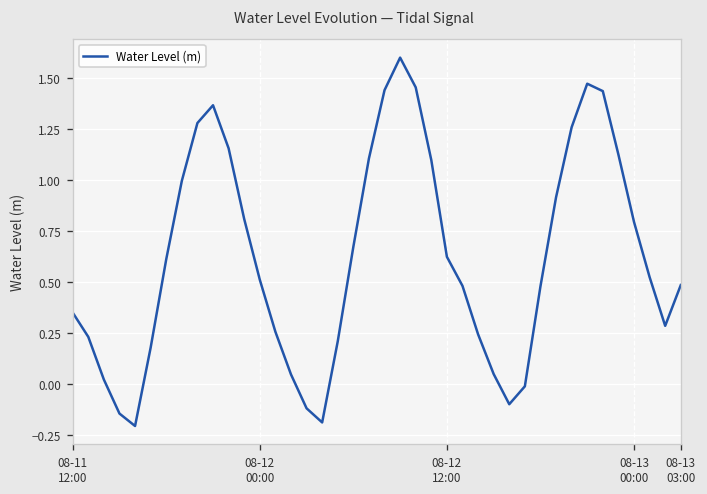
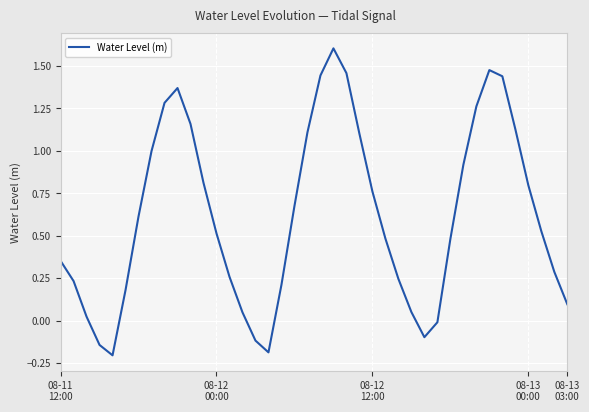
  {
    "08-11 12:00": 0.35,
    "08-12 00:00": 0.51,
-   "08-12 12:00": 0.63,
+   "08-12 12:00": 0.76,
    "08-13 00:00": 0.80,
-   "08-13 03:00": 0.49
+   "08-13 03:00": 0.10
  }
